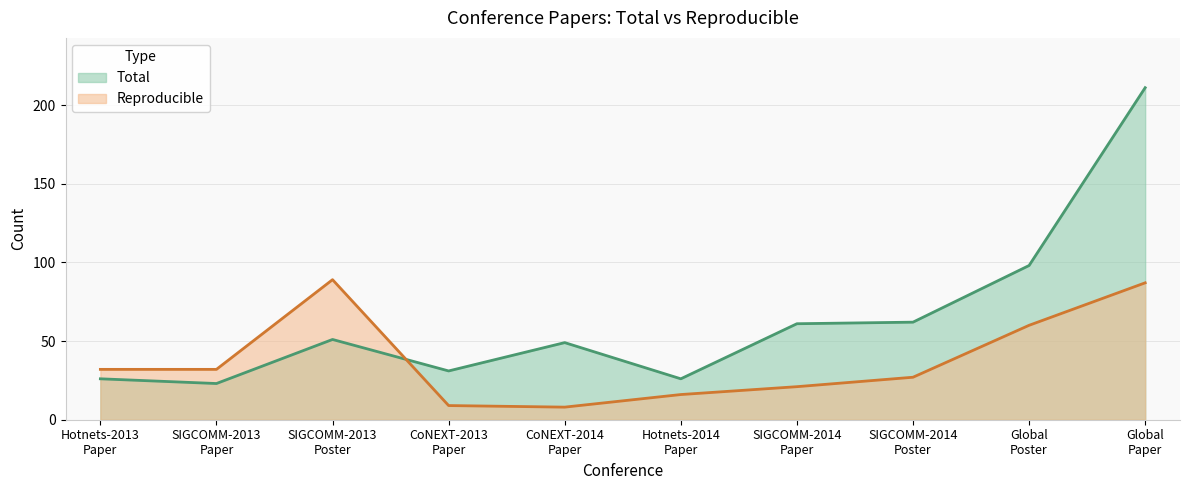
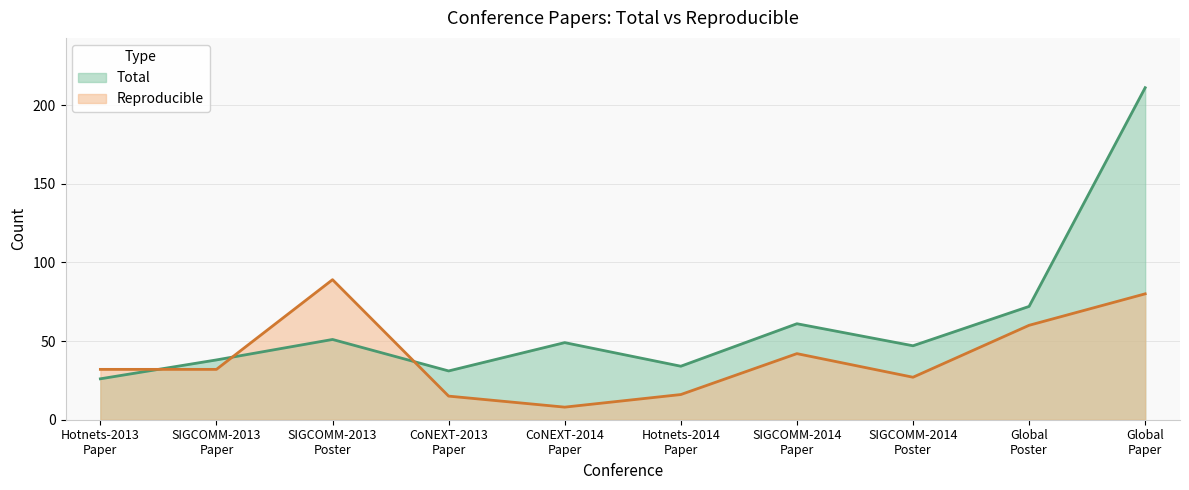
  {
    "Total": {
      "Hotnets-2013 Paper": 26,
-     "SIGCOMM-2013 Paper": 23,
+     "SIGCOMM-2013 Paper": 38,
      "SIGCOMM-2013 Poster": 51,
      "CoNEXT-2013 Paper": 31,
      "CoNEXT-2014 Paper": 49,
-     "Hotnets-2014 Paper": 26,
+     "Hotnets-2014 Paper": 34,
      "SIGCOMM-2014 Paper": 61,
-     "SIGCOMM-2014 Poster": 62,
-     "Global Poster": 98,
+     "SIGCOMM-2014 Poster": 47,
+     "Global Poster": 72,
      "Global Paper": 211
    },
    "Reproducible": {
      "Hotnets-2013 Paper": 32,
      "SIGCOMM-2013 Paper": 32,
      "SIGCOMM-2013 Poster": 89,
-     "CoNEXT-2013 Paper": 9,
+     "CoNEXT-2013 Paper": 15,
      "CoNEXT-2014 Paper": 8,
      "Hotnets-2014 Paper": 16,
-     "SIGCOMM-2014 Paper": 21,
+     "SIGCOMM-2014 Paper": 42,
      "SIGCOMM-2014 Poster": 27,
      "Global Poster": 60,
-     "Global Paper": 87
+     "Global Paper": 80
    }
  }
